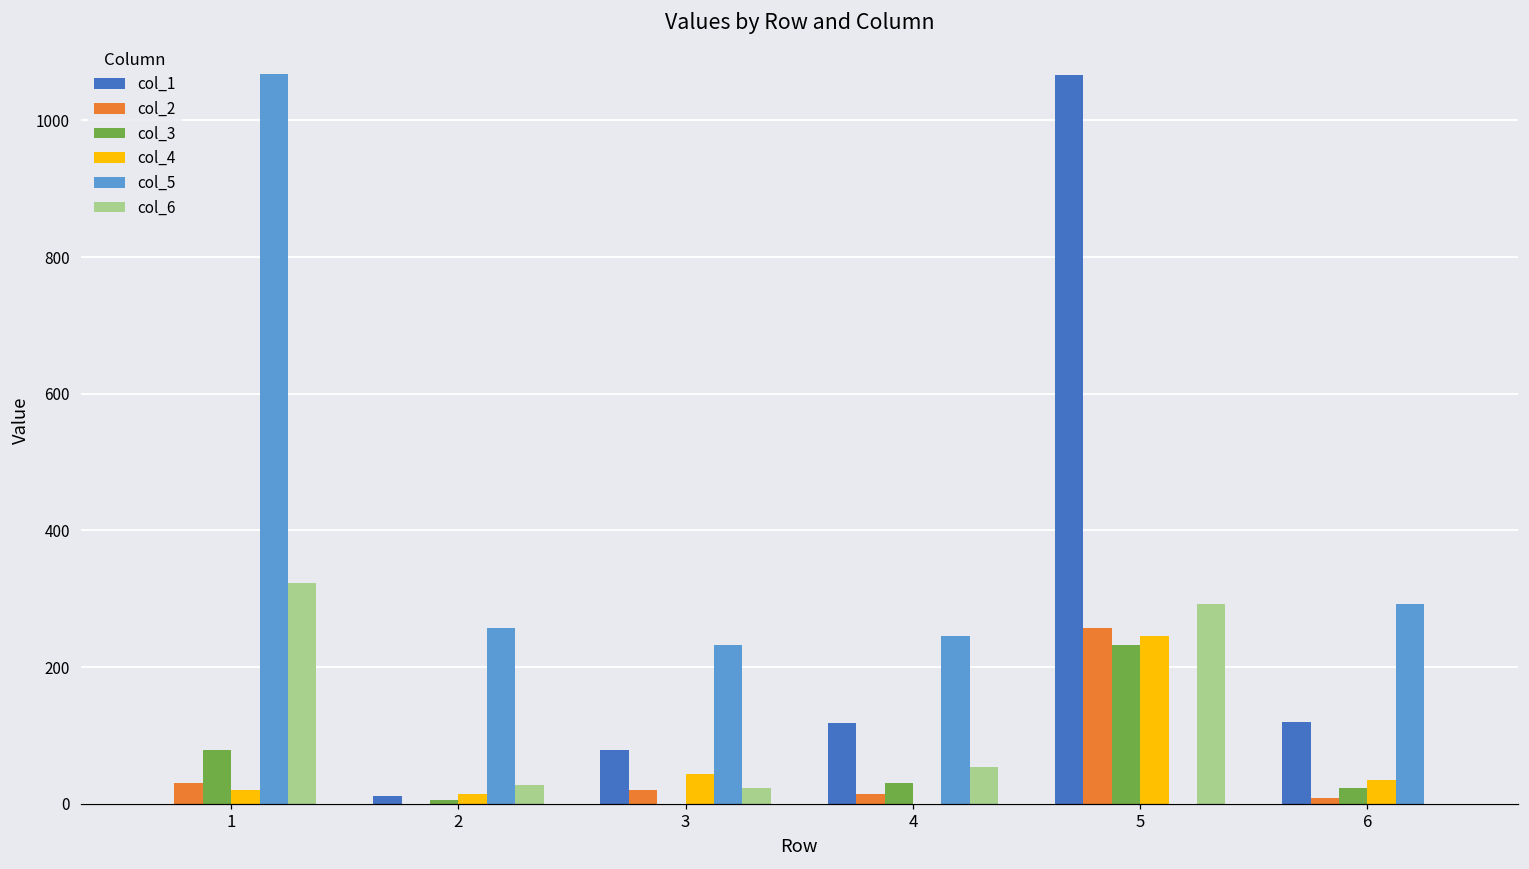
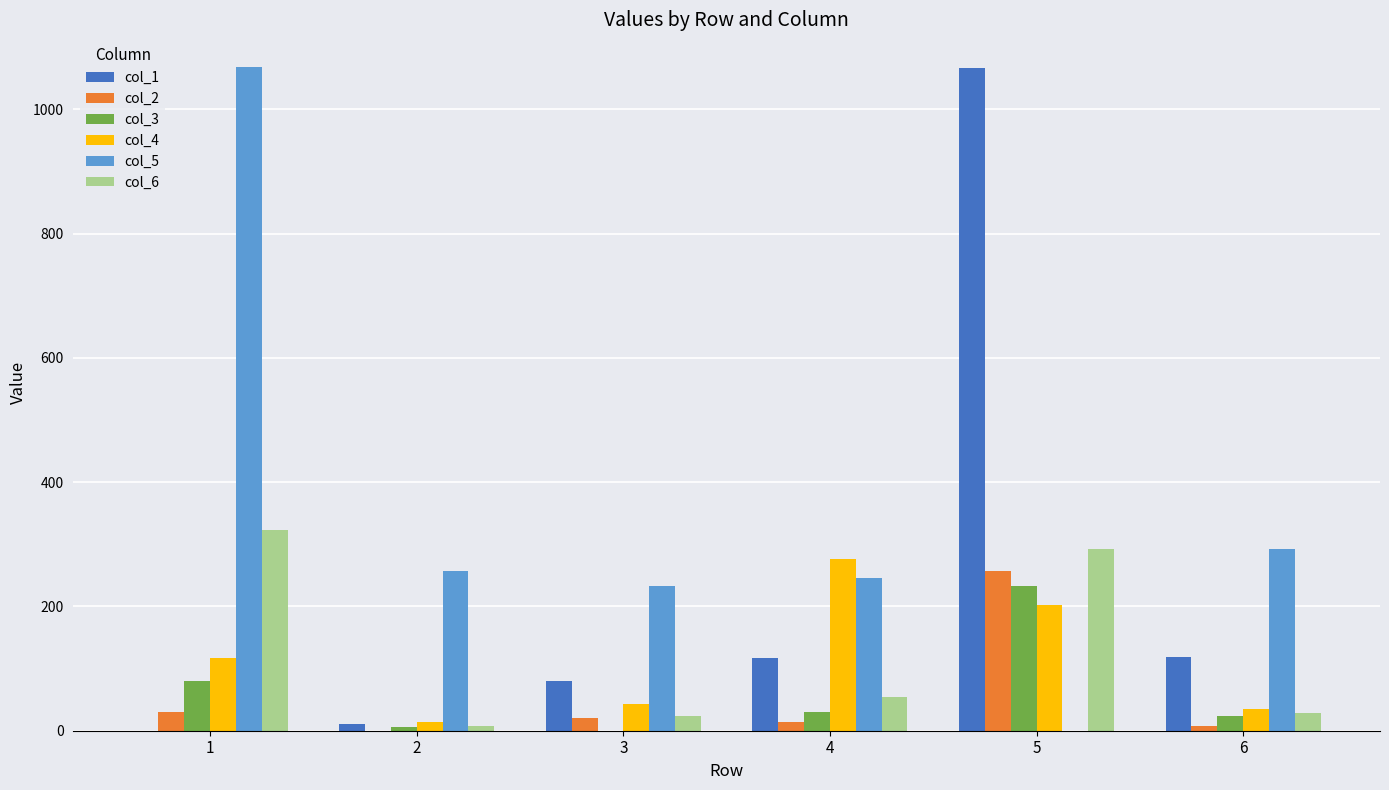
  {
    "col_2": {
      "1": 30,
      "2": 0,
      "3": 20,
      "4": 10,
      "5": 260,
      "6": 10
    },
    "col_3": {
      "1": 80,
      "2": 10,
      "3": 0,
      "4": 30,
      "5": 230,
      "6": 20
    },
    "col_4": {
-     "1": 20,
+     "1": 120,
      "2": 10,
      "3": 40,
-     "4": 0,
-     "5": 250,
+     "4": 280,
+     "5": 200,
      "6": 30
    },
    "col_6": {
      "1": 320,
-     "2": 30,
+     "2": 10,
      "3": 20,
      "4": 50,
      "5": 290,
-     "6": 0
+     "6": 30
    }
  }
